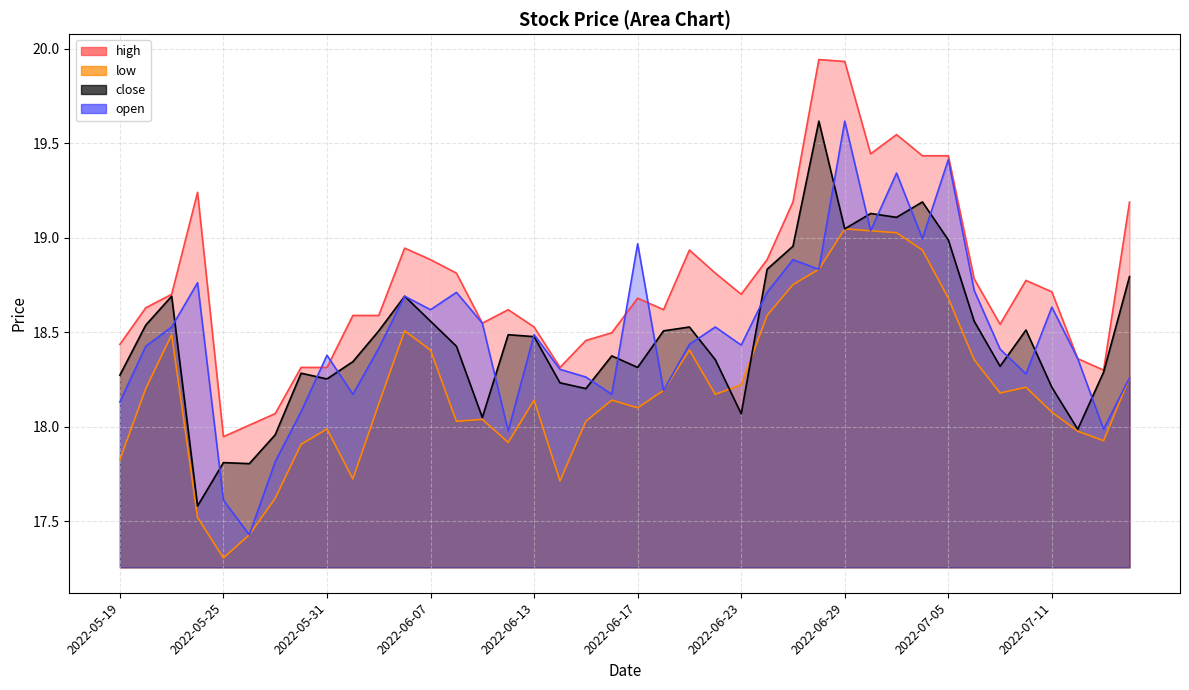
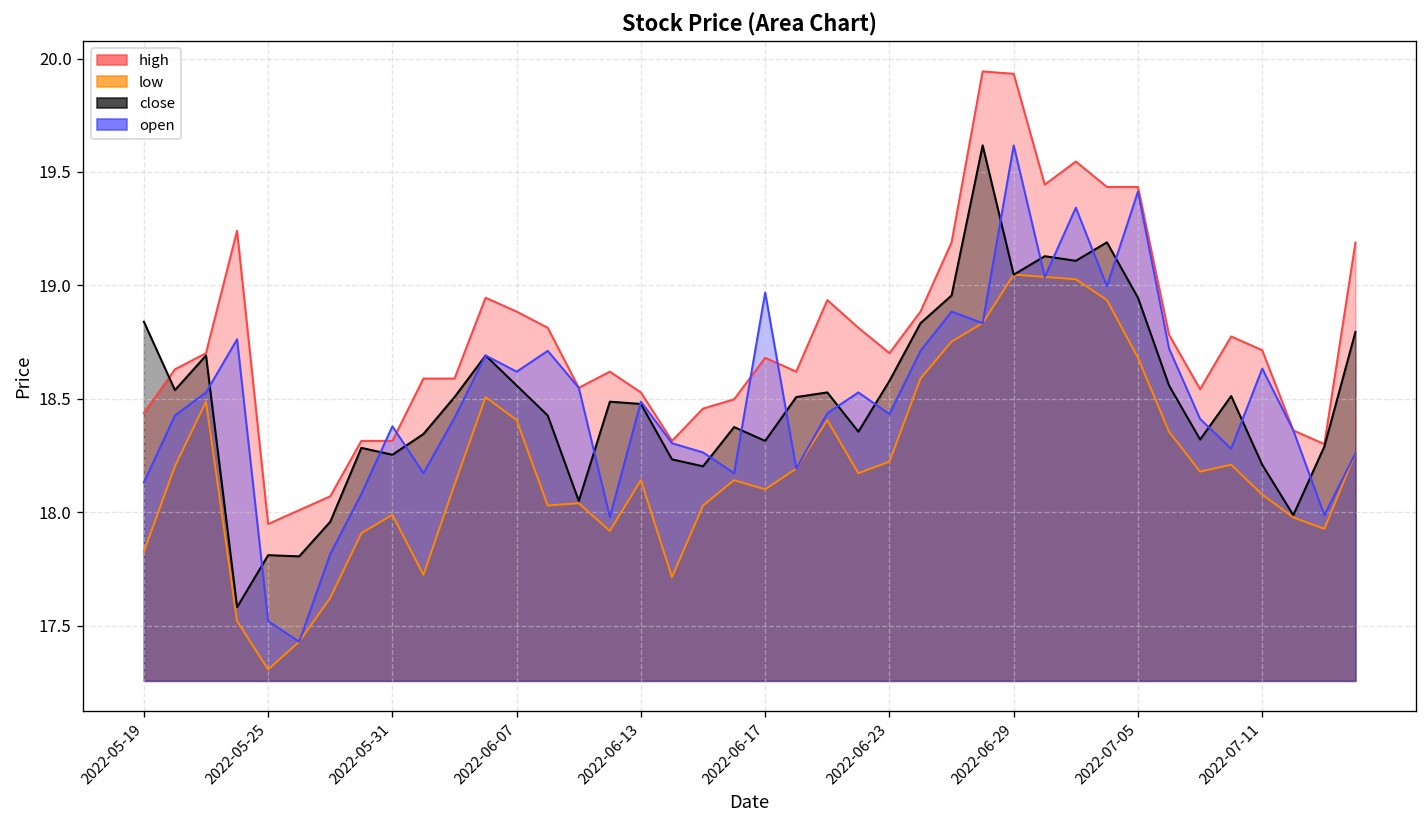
  {
    "close": {
-     "2022-05-19": 18.27,
+     "2022-05-19": 18.84,
      "2022-05-25": 17.81,
      "2022-05-31": 18.25,
      "2022-06-07": 18.56,
      "2022-06-17": 18.31,
-     "2022-06-23": 18.07,
-     "2022-07-05": 18.99,
+     "2022-06-23": 18.58,
+     "2022-07-05": 18.95,
      "2022-07-11": 18.21
    },
    "open": {
      "2022-05-19": 18.13,
-     "2022-05-25": 17.61,
+     "2022-05-25": 17.52,
      "2022-05-31": 18.38,
      "2022-06-07": 18.62,
      "2022-06-17": 18.97,
      "2022-06-23": 18.43,
      "2022-06-29": 19.62,
      "2022-07-05": 19.41,
      "2022-07-11": 18.63
    }
  }
